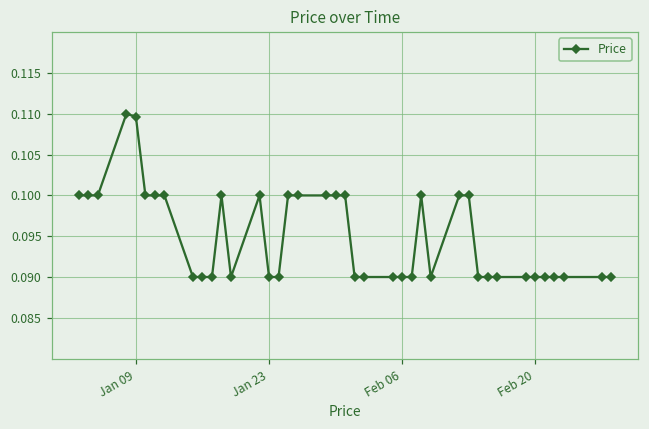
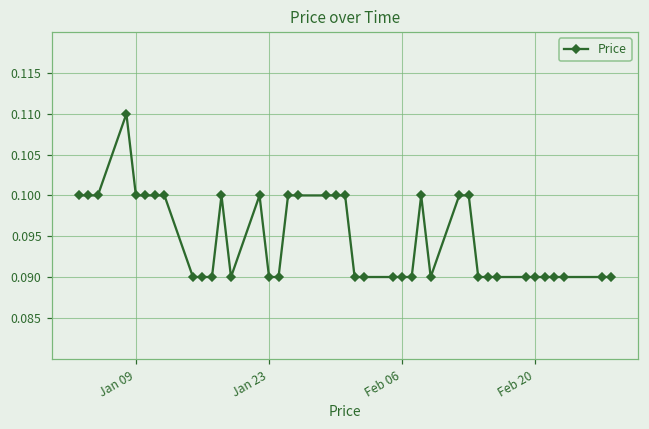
  {
-   "Jan 09": 0.110,
+   "Jan 09": 0.100,
    "Jan 23": 0.090,
    "Feb 06": 0.090,
    "Feb 20": 0.090
  }
